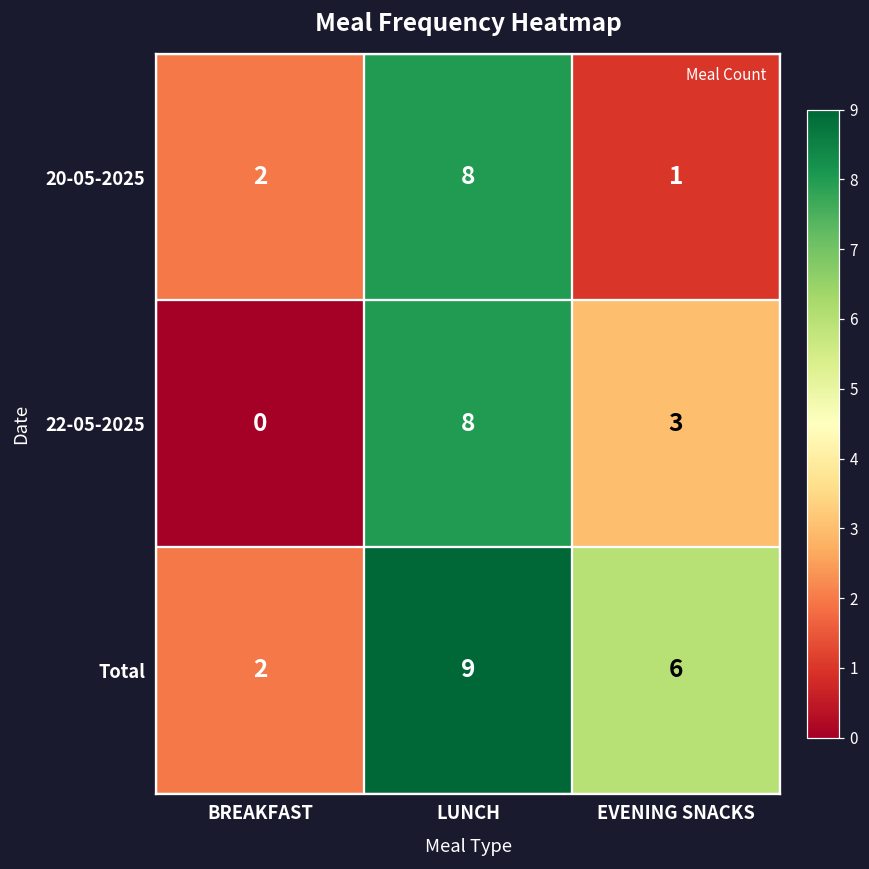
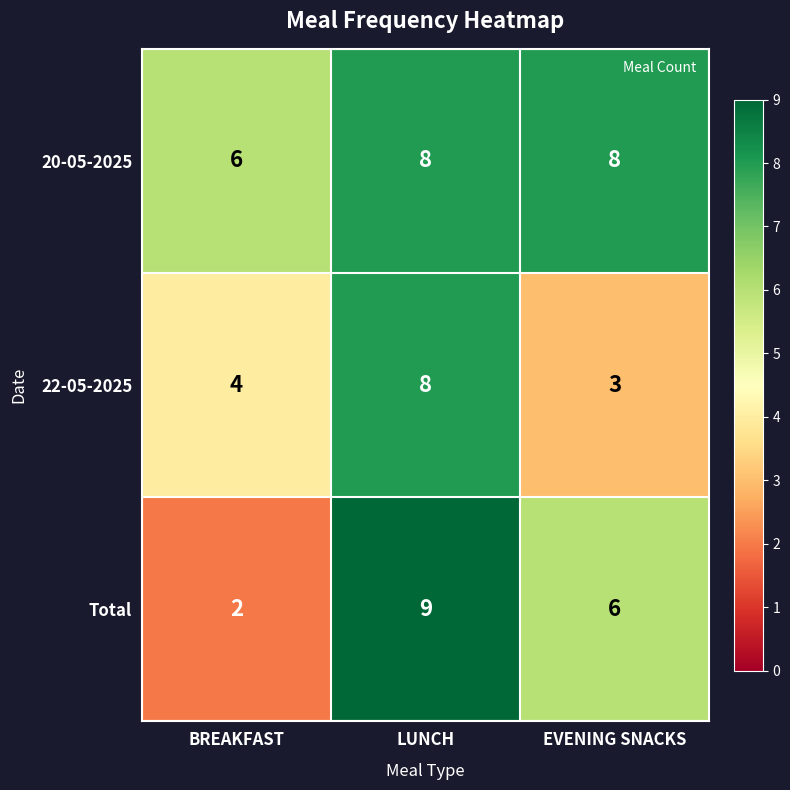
  {
    "20-05-2025": {
-     "BREAKFAST": 2,
+     "BREAKFAST": 6,
      "LUNCH": 8,
-     "EVENING SNACKS": 1
+     "EVENING SNACKS": 8
    },
    "22-05-2025": {
-     "BREAKFAST": 0,
+     "BREAKFAST": 4,
      "LUNCH": 8,
      "EVENING SNACKS": 3
    },
    "Total": {
      "BREAKFAST": 2,
      "LUNCH": 9,
      "EVENING SNACKS": 6
    }
  }
